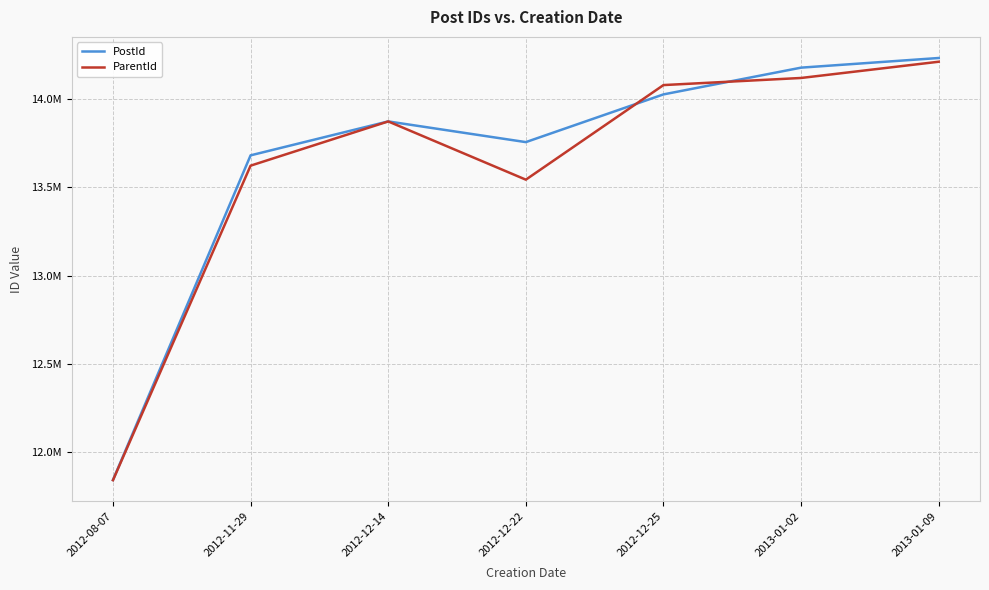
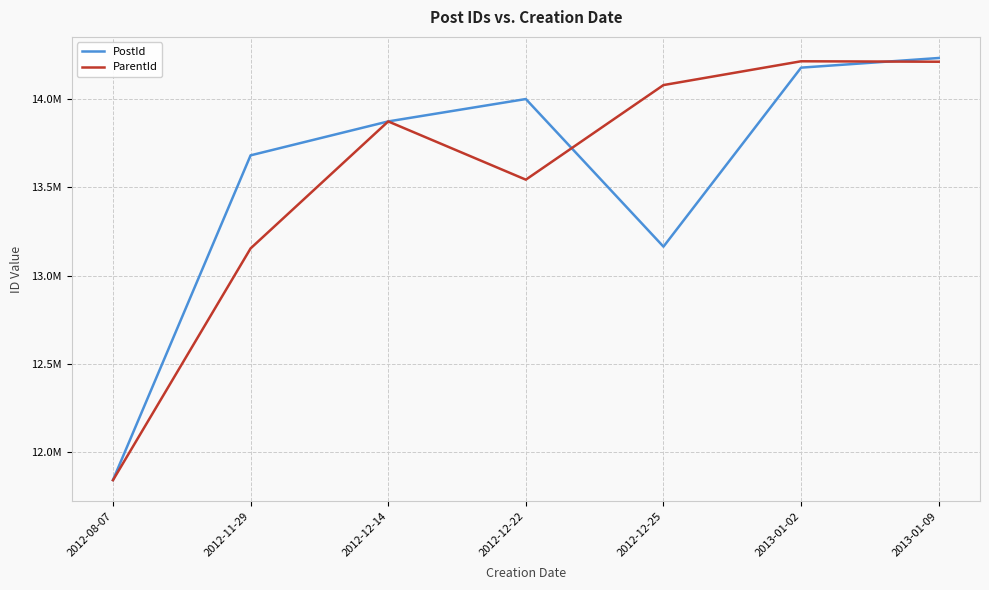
  {
    "PostId": {
      "2012-11-29": 13680000,
-     "2012-12-22": 13760000,
-     "2012-12-25": 14030000,
+     "2012-12-22": 14000000,
+     "2012-12-25": 13160000,
      "2013-01-02": 14180000,
      "2013-01-09": 14230000
    },
    "ParentId": {
-     "2012-11-29": 13620000,
+     "2012-11-29": 13150000,
      "2012-12-22": 13540000,
      "2012-12-25": 14080000,
-     "2013-01-02": 14120000,
+     "2013-01-02": 14220000,
      "2013-01-09": 14210000
    }
  }
